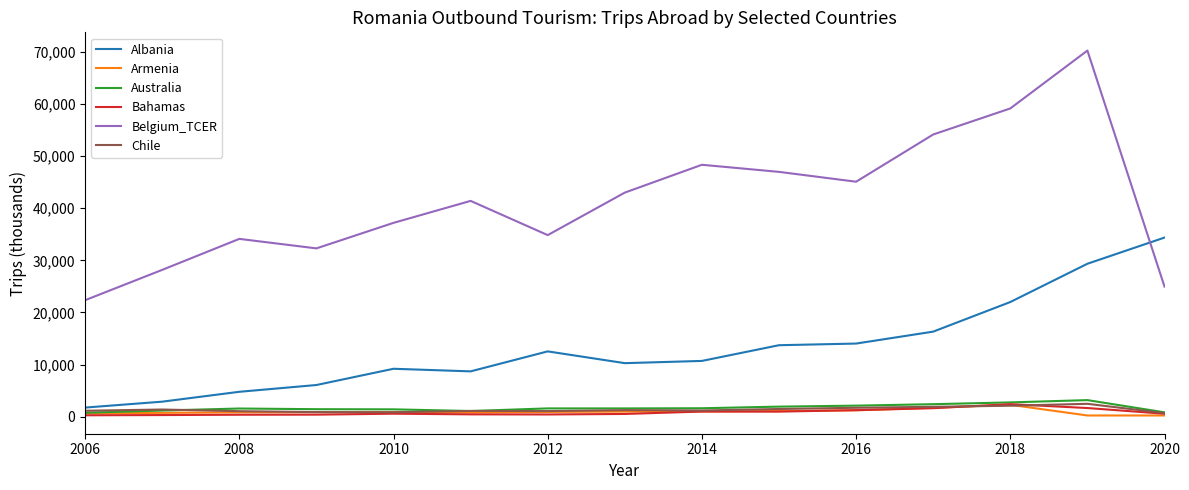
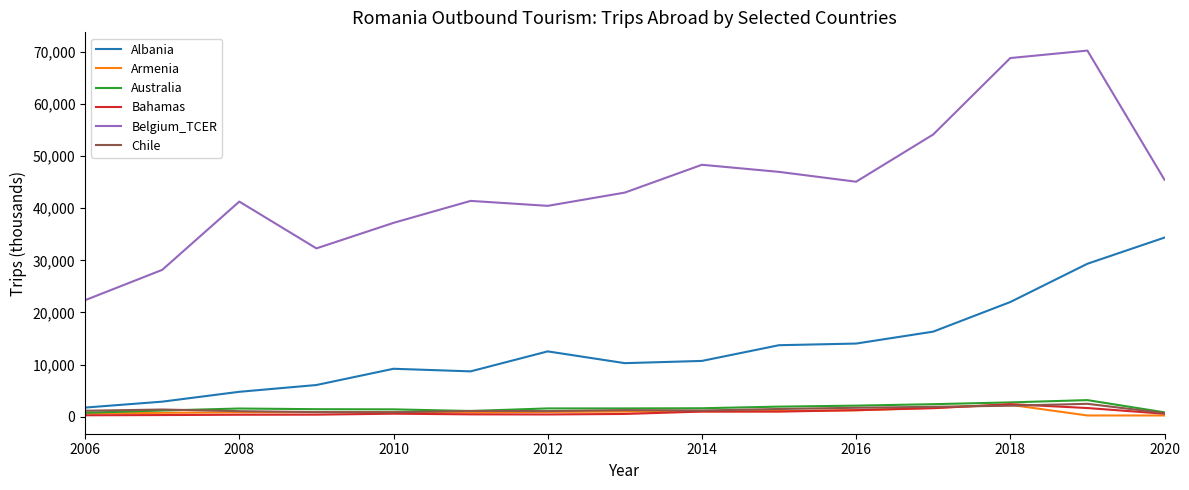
  {
    "Albania": {
      "2006": "2,000",
      "2008": "5,000",
      "2010": "9,000",
      "2012": "13,000",
      "2014": "11,000",
      "2016": "14,000",
      "2018": "22,000",
      "2020": "34,000"
    },
    "Australia": {
      "2008": "2,000",
      "2010": "1,000",
      "2012": "2,000"
    },
    "Bahamas": {
      "2012": "0"
    },
    "Belgium_TCER": {
      "2006": "22,000",
-     "2008": "34,000",
+     "2008": "41,000",
      "2010": "37,000",
-     "2012": "35,000",
+     "2012": "40,000",
      "2014": "48,000",
      "2016": "45,000",
-     "2018": "59,000",
-     "2020": "25,000"
+     "2018": "69,000",
+     "2020": "45,000"
    }
  }
